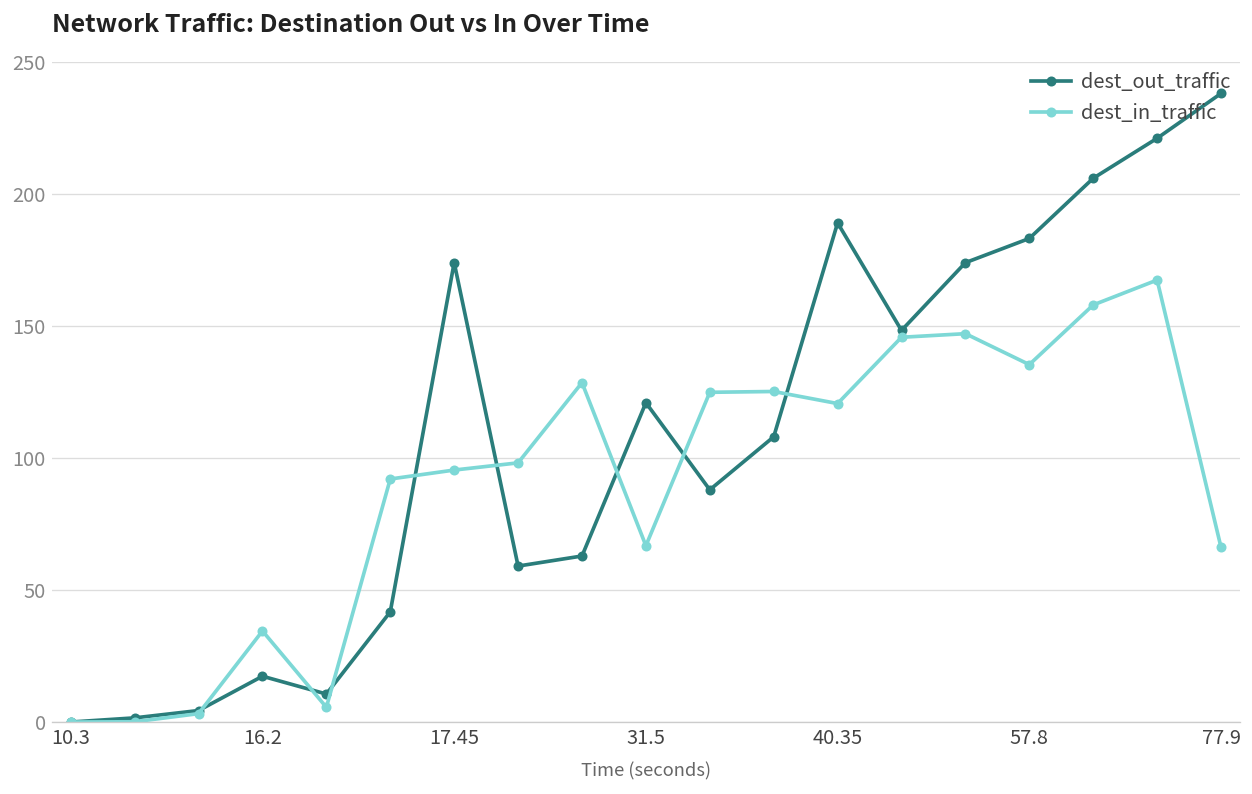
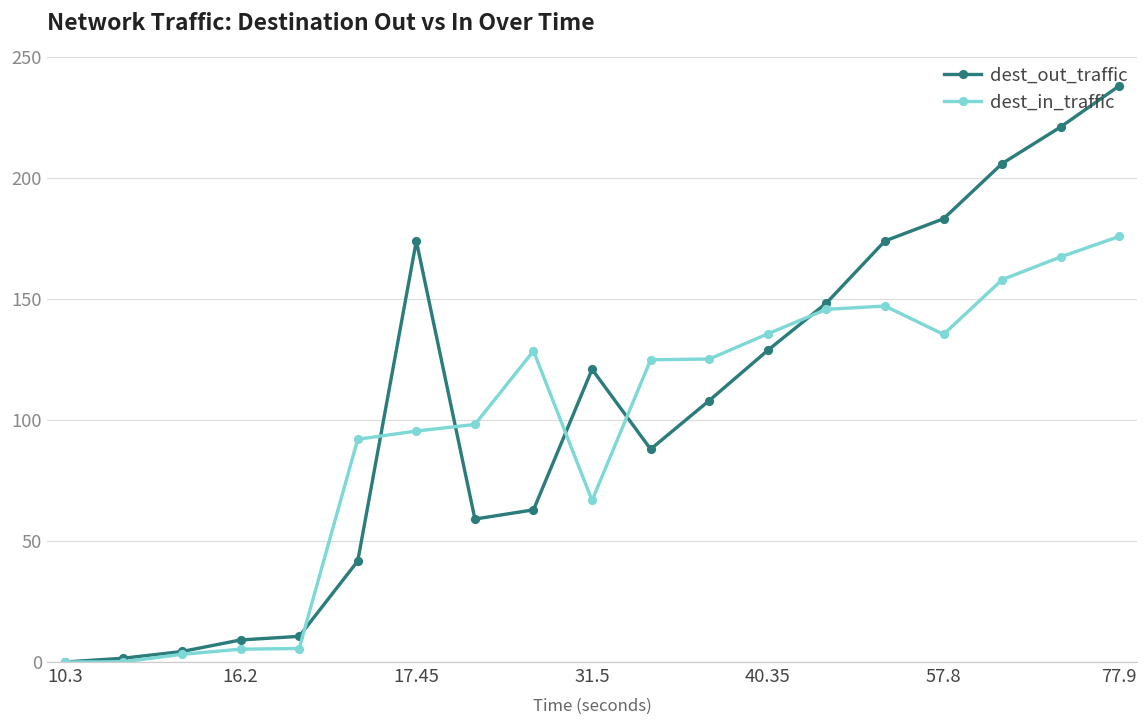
  {
    "dest_out_traffic": {
-     "16.2": 17,
+     "16.2": 9,
      "17.45": 174,
      "31.5": 121,
-     "40.35": 189,
+     "40.35": 129,
      "57.8": 183,
      "77.9": 238
    },
    "dest_in_traffic": {
-     "16.2": 34,
+     "16.2": 5,
      "17.45": 95,
      "31.5": 67,
-     "40.35": 121,
+     "40.35": 136,
      "57.8": 135,
-     "77.9": 66
+     "77.9": 176
    }
  }
